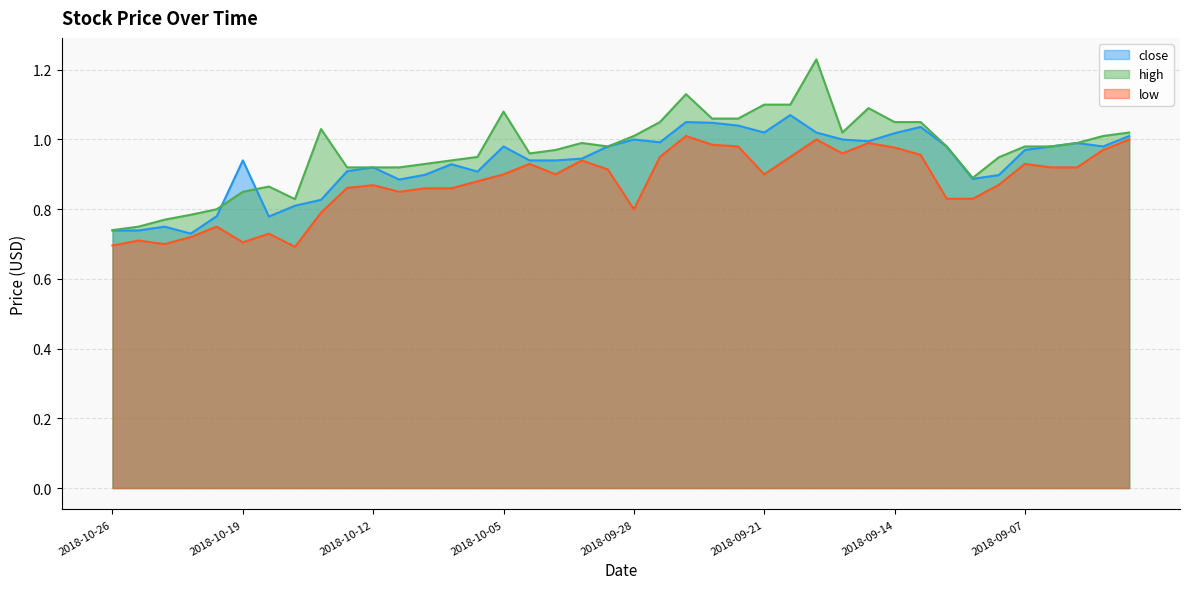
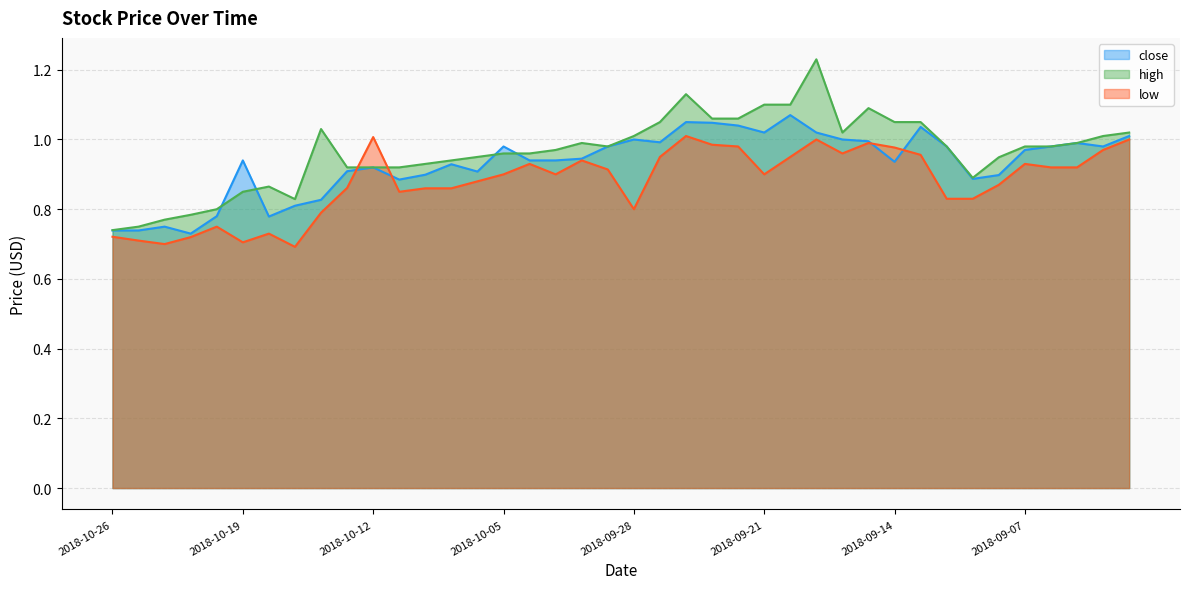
  {
    "close": {
      "2018-10-19": 0.94,
      "2018-10-05": 0.98,
      "2018-09-28": 1.00,
      "2018-09-21": 1.02,
-     "2018-09-14": 1.02,
+     "2018-09-14": 0.94,
      "2018-09-07": 0.97
    },
    "high": {
      "2018-10-19": 0.85,
-     "2018-10-05": 1.08,
+     "2018-10-05": 0.96,
      "2018-09-28": 1.01,
      "2018-09-21": 1.10,
      "2018-09-14": 1.05,
      "2018-09-07": 0.98
    },
    "low": {
-     "2018-10-26": 0.70,
+     "2018-10-26": 0.72,
      "2018-10-19": 0.71,
-     "2018-10-12": 0.87,
+     "2018-10-12": 1.01,
      "2018-10-05": 0.90,
      "2018-09-28": 0.80,
      "2018-09-21": 0.90,
      "2018-09-14": 0.98,
      "2018-09-07": 0.93
    }
  }
